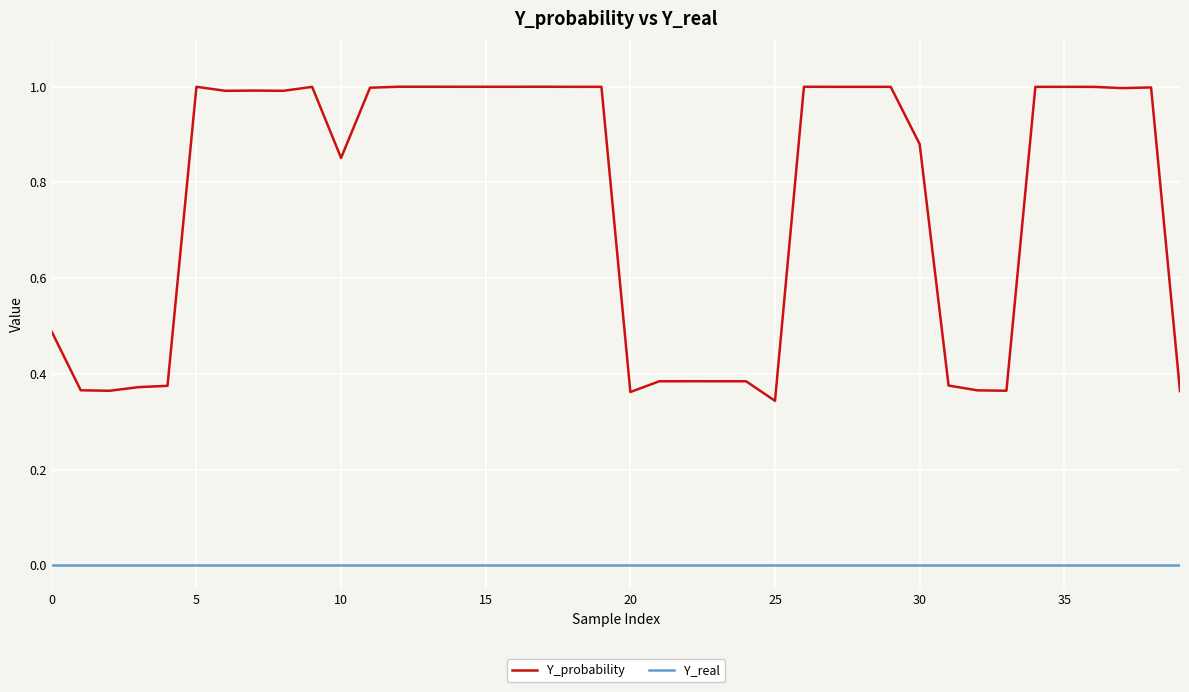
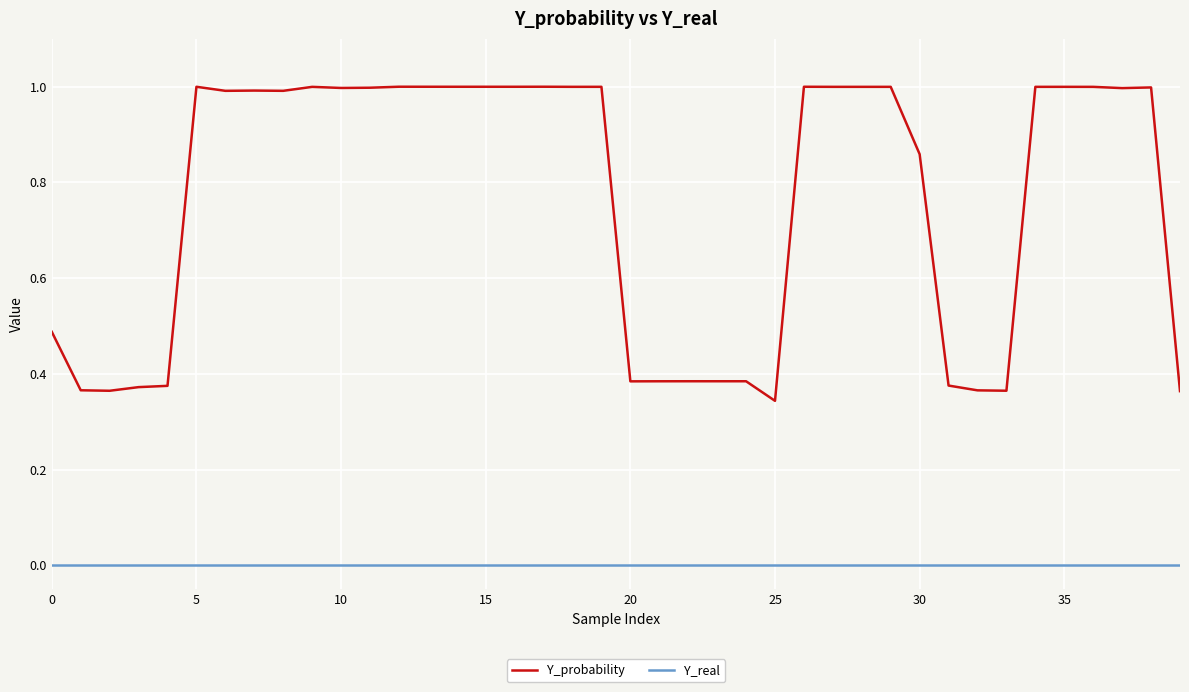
  {
    "Y_probability": {
      "0": 0.49,
      "5": 1.00,
-     "10": 0.85,
+     "10": 1.00,
      "15": 1.00,
-     "20": 0.36,
+     "20": 0.38,
      "25": 0.34,
-     "30": 0.88,
+     "30": 0.86,
      "35": 1.00
    },
    "Y_real": {
      "0": 0.00,
      "5": 0.00,
      "10": 0.00,
      "15": 0.00,
      "20": 0.00,
      "25": 0.00,
      "30": 0.00,
      "35": 0.00
    }
  }
